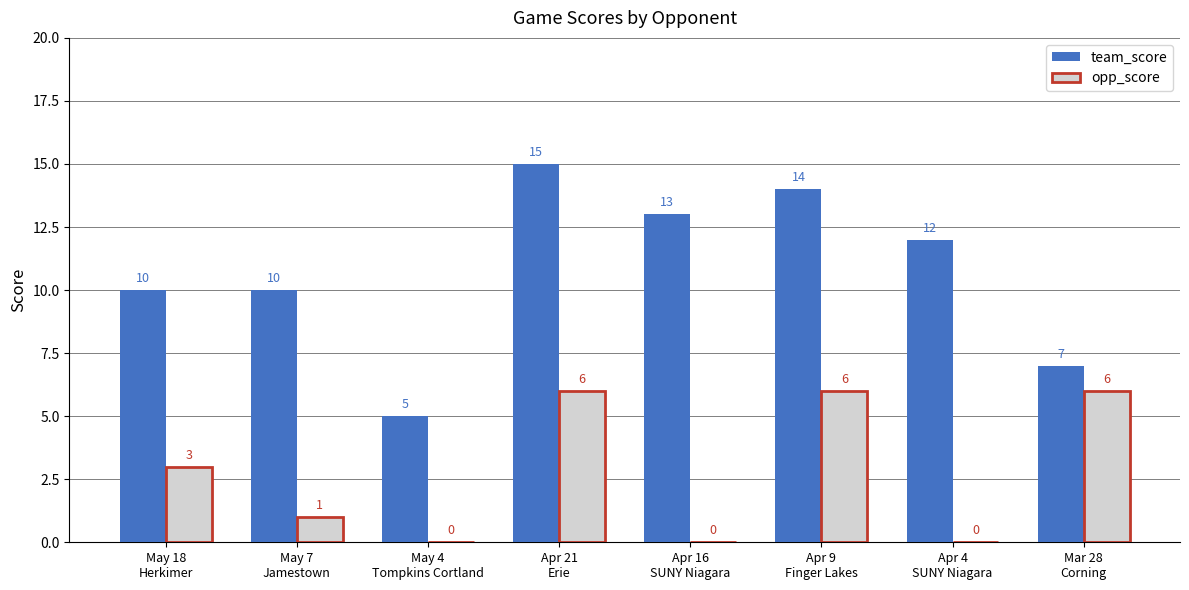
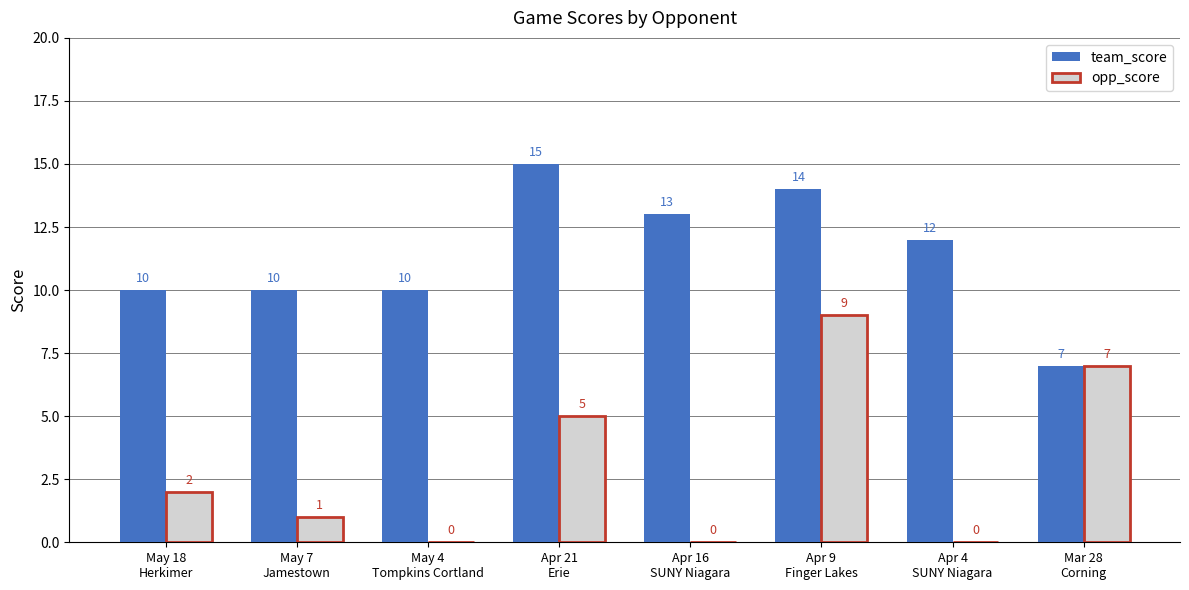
  {
    "team_score": {
      "May 18 Herkimer": 10,
      "May 7 Jamestown": 10,
-     "May 4 Tompkins Cortland": 5,
+     "May 4 Tompkins Cortland": 10,
      "Apr 21 Erie": 15,
      "Apr 16 SUNY Niagara": 13,
      "Apr 9 Finger Lakes": 14,
      "Apr 4 SUNY Niagara": 12,
      "Mar 28 Corning": 7
    },
    "opp_score": {
-     "May 18 Herkimer": 3,
+     "May 18 Herkimer": 2,
      "May 7 Jamestown": 1,
      "May 4 Tompkins Cortland": 0,
-     "Apr 21 Erie": 6,
+     "Apr 21 Erie": 5,
      "Apr 16 SUNY Niagara": 0,
-     "Apr 9 Finger Lakes": 6,
+     "Apr 9 Finger Lakes": 9,
      "Apr 4 SUNY Niagara": 0,
-     "Mar 28 Corning": 6
+     "Mar 28 Corning": 7
    }
  }
